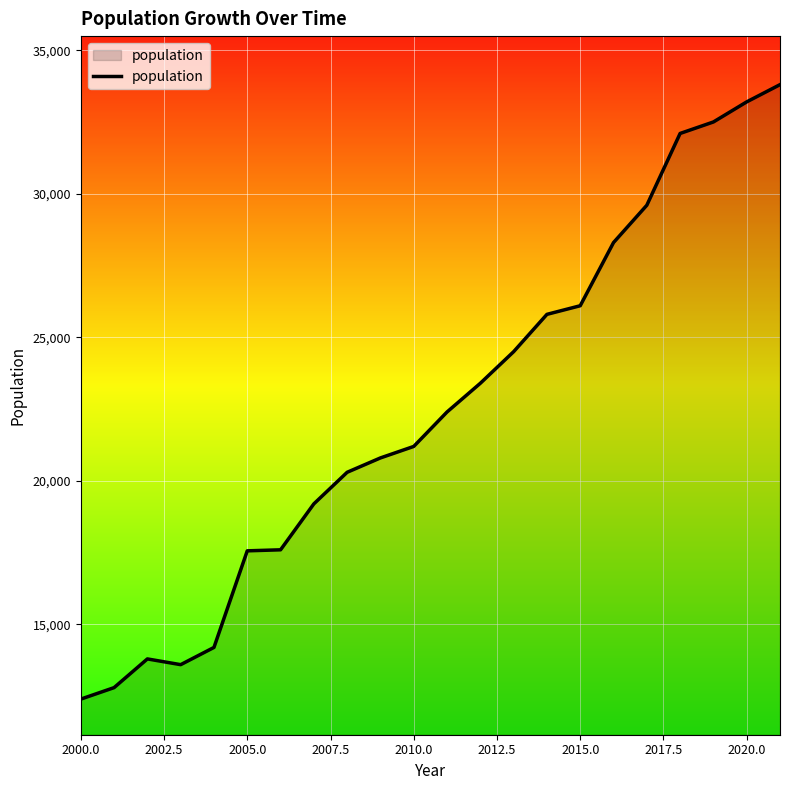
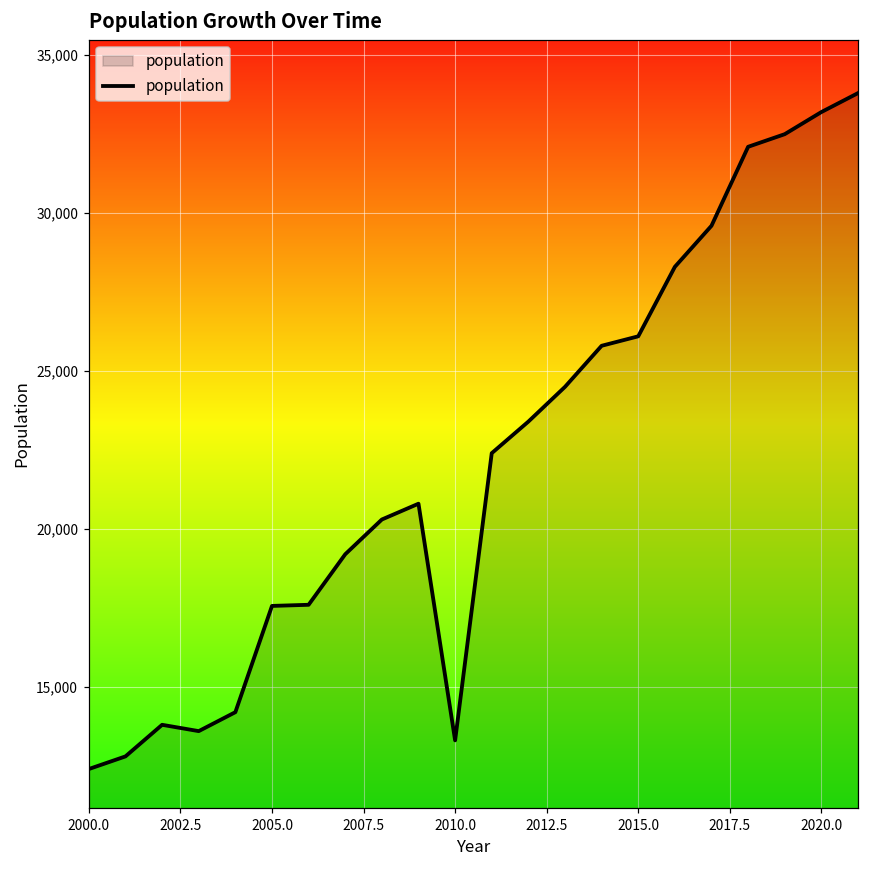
  {
    "2000.0": "12,400",
    "2005.0": "17,600",
-   "2010.0": "21,200",
+   "2010.0": "13,300",
    "2015.0": "26,100",
    "2020.0": "33,200"
  }
